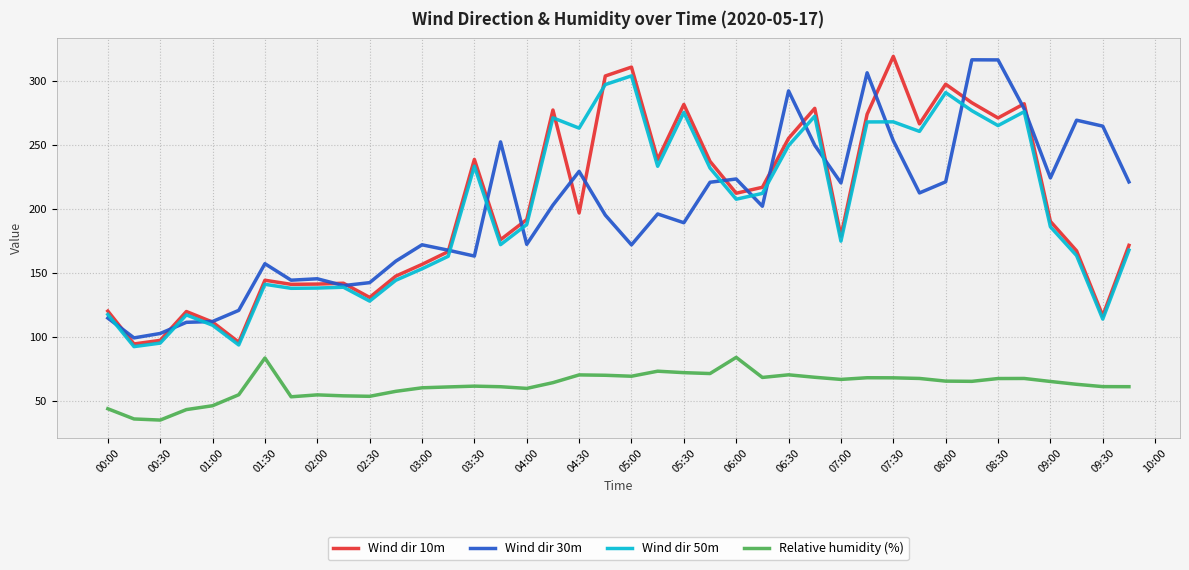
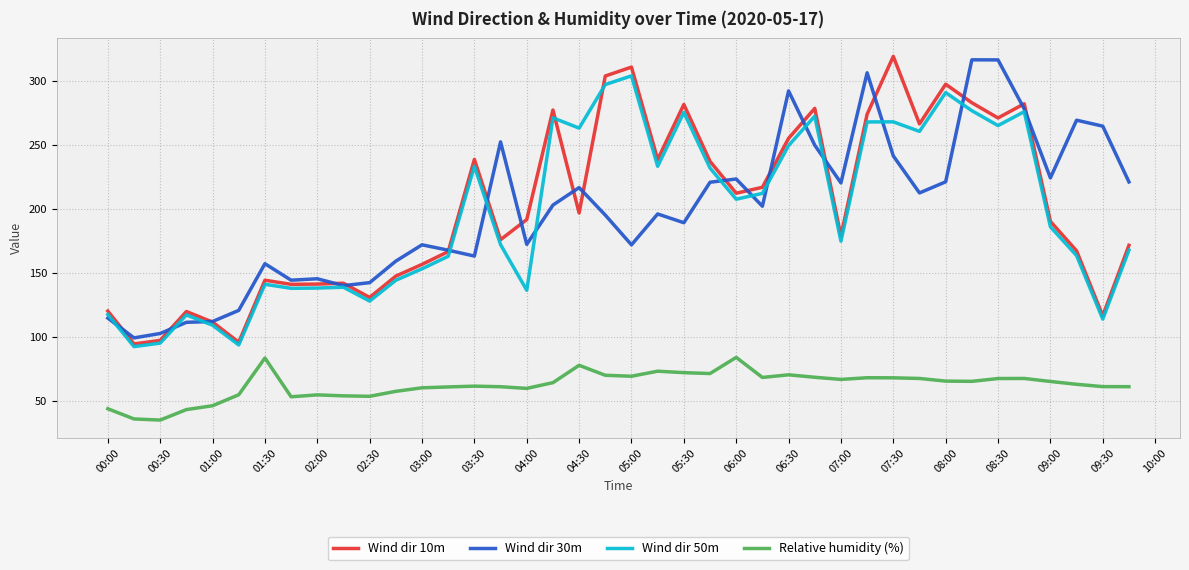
  {
    "Wind dir 10m": {
      "00:00": 120,
      "00:30": 97,
      "01:30": 144,
      "02:00": 141,
      "02:30": 131,
      "03:00": 157,
      "03:30": 239,
      "04:00": 192,
      "04:30": 197,
      "05:00": 311,
      "05:30": 282,
      "06:00": 212,
      "06:30": 255,
      "07:00": 179,
      "07:30": 319,
      "08:00": 298,
      "08:30": 271,
      "09:00": 190,
      "09:30": 116
    },
    "Wind dir 30m": {
      "00:00": 115,
      "00:30": 103,
      "01:30": 157,
      "02:00": 145,
      "02:30": 142,
      "03:00": 172,
      "03:30": 163,
      "04:00": 172,
-     "04:30": 229,
+     "04:30": 217,
      "05:00": 172,
      "05:30": 189,
      "06:00": 223,
      "06:30": 292,
      "07:00": 220,
-     "07:30": 253,
+     "07:30": 242,
      "08:00": 221,
      "08:30": 317,
      "09:00": 224,
      "09:30": 265
    },
    "Wind dir 50m": {
      "00:00": 118,
      "00:30": 95,
      "01:00": 109,
      "01:30": 141,
      "02:00": 138,
      "02:30": 128,
      "03:00": 153,
      "03:30": 234,
-     "04:00": 188,
+     "04:00": 136,
      "04:30": 263,
      "05:00": 304,
      "05:30": 276,
      "06:00": 208,
      "06:30": 250,
      "07:00": 175,
      "07:30": 268,
      "08:00": 291,
      "08:30": 265,
      "09:00": 186,
      "09:30": 114
    },
    "Relative humidity (%)": {
      "00:00": 44,
      "00:30": 35,
      "01:00": 46,
      "01:30": 83,
      "02:00": 55,
      "02:30": 54,
      "03:00": 60,
      "03:30": 61,
      "04:00": 60,
-     "04:30": 70,
+     "04:30": 78,
      "05:00": 69,
      "05:30": 72,
      "06:00": 84,
      "06:30": 70,
      "07:00": 67,
      "07:30": 68,
      "08:00": 65,
      "08:30": 67,
      "09:00": 65,
      "09:30": 61
    }
  }
